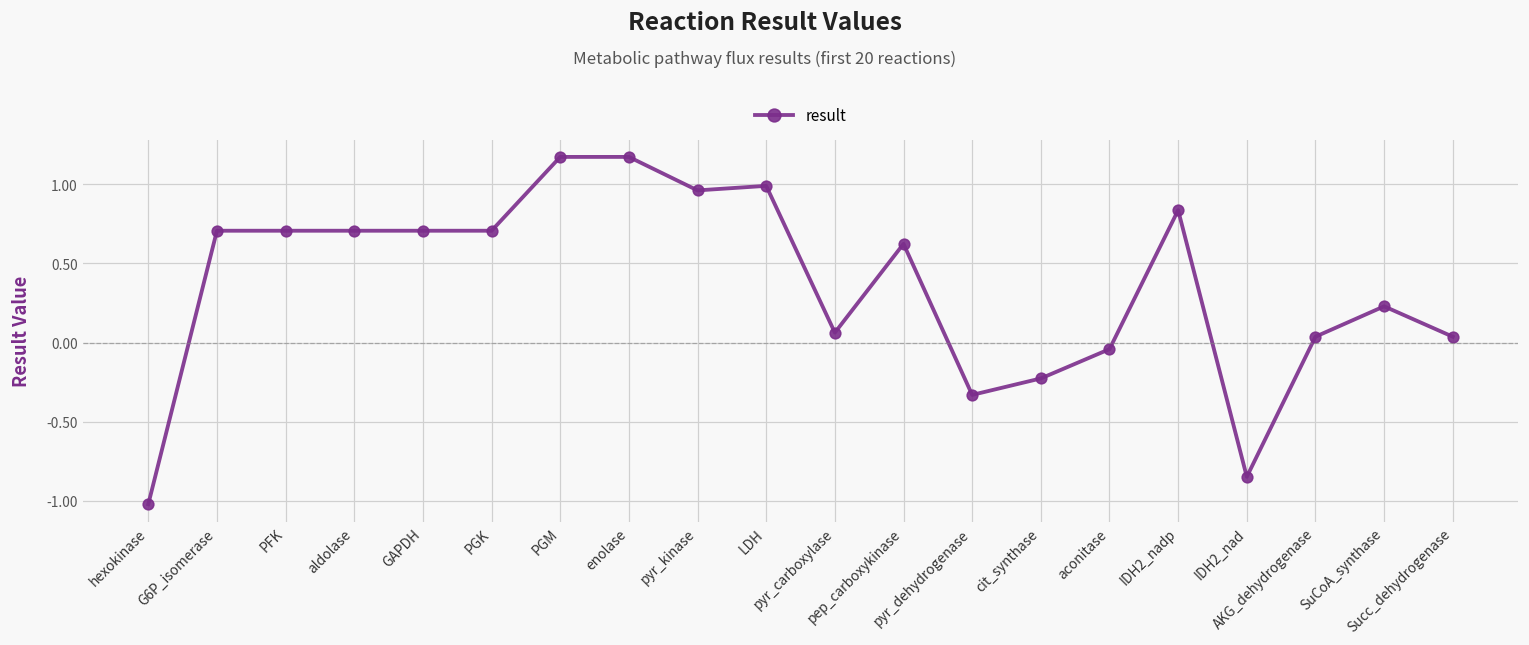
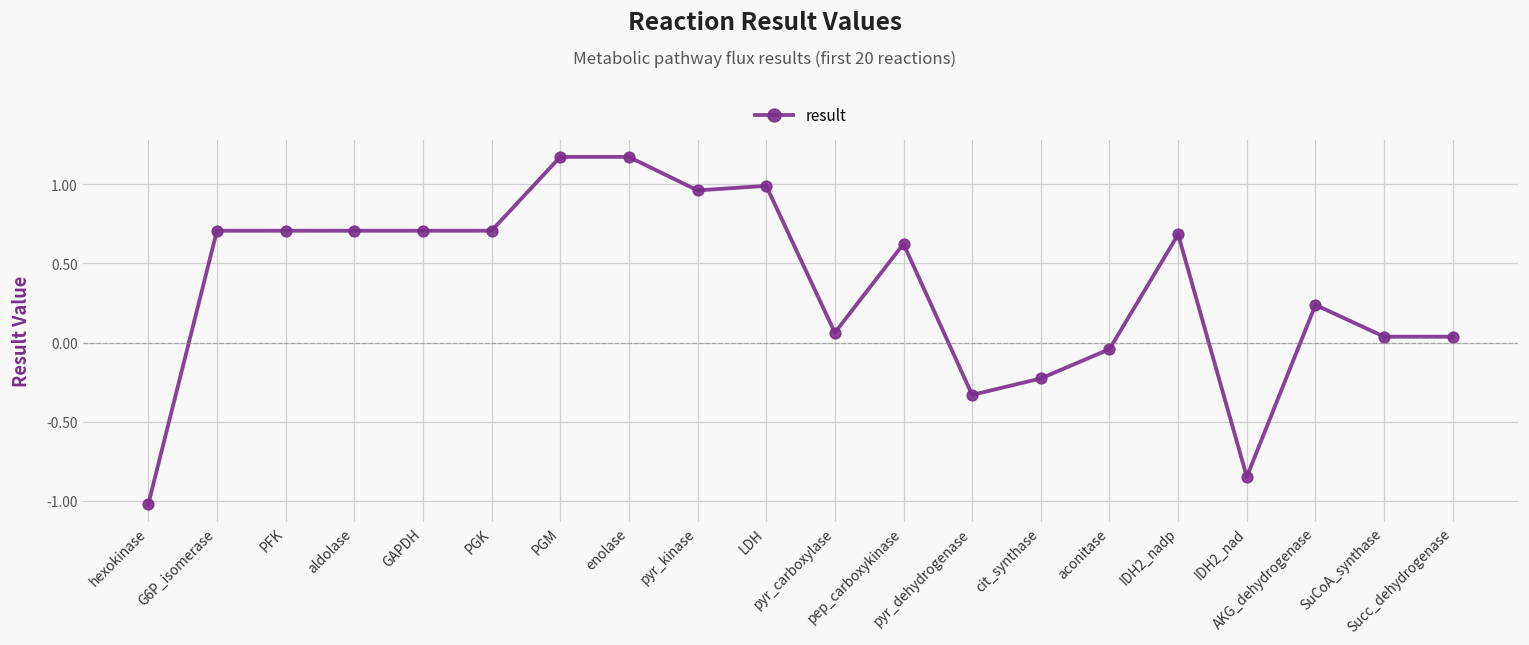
  {
    "hexokinase": -1.02,
    "G6P_isomerase": 0.71,
    "PFK": 0.71,
    "aldolase": 0.71,
    "GAPDH": 0.71,
    "PGK": 0.71,
    "PGM": 1.17,
    "enolase": 1.17,
    "pyr_kinase": 0.96,
    "LDH": 0.99,
    "pyr_carboxylase": 0.06,
    "pep_carboxykinase": 0.62,
    "pyr_dehydrogenase": -0.33,
    "cit_synthase": -0.23,
    "aconitase": -0.04,
-   "IDH2_nadp": 0.84,
+   "IDH2_nadp": 0.68,
    "IDH2_nad": -0.85,
-   "AKG_dehydrogenase": 0.04,
-   "SuCoA_synthase": 0.23,
+   "AKG_dehydrogenase": 0.24,
+   "SuCoA_synthase": 0.04,
    "Succ_dehydrogenase": 0.04
  }
